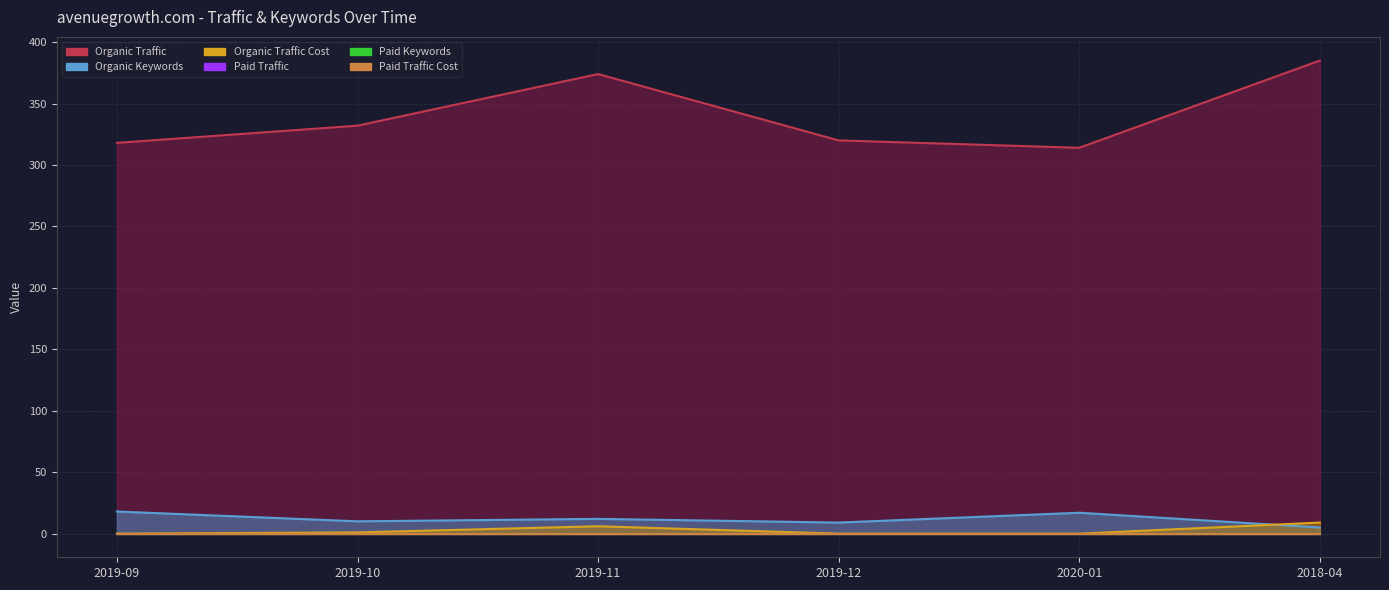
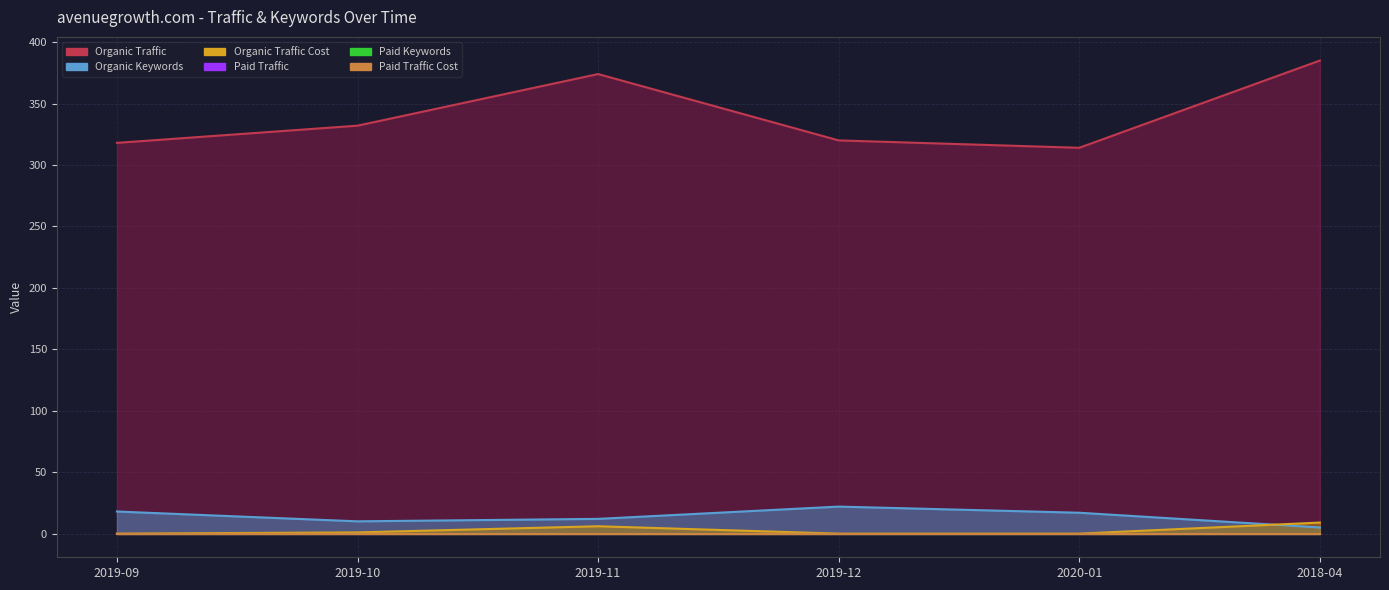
  {
    "Organic Keywords": {
      "2019-09": 18,
      "2019-10": 10,
      "2019-11": 12,
-     "2019-12": 9,
+     "2019-12": 22,
      "2020-01": 17,
      "2018-04": 5
    }
  }
